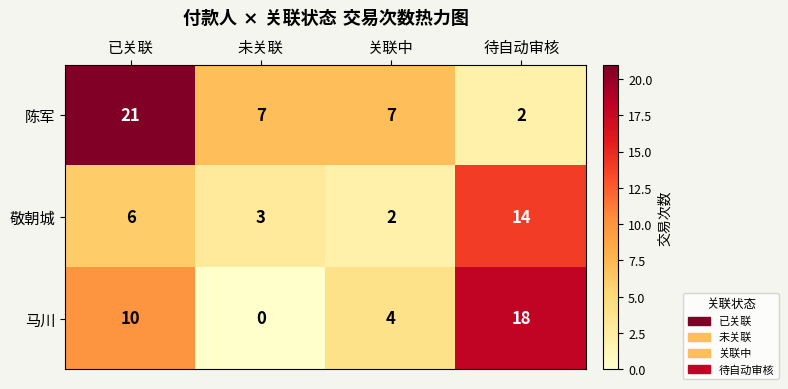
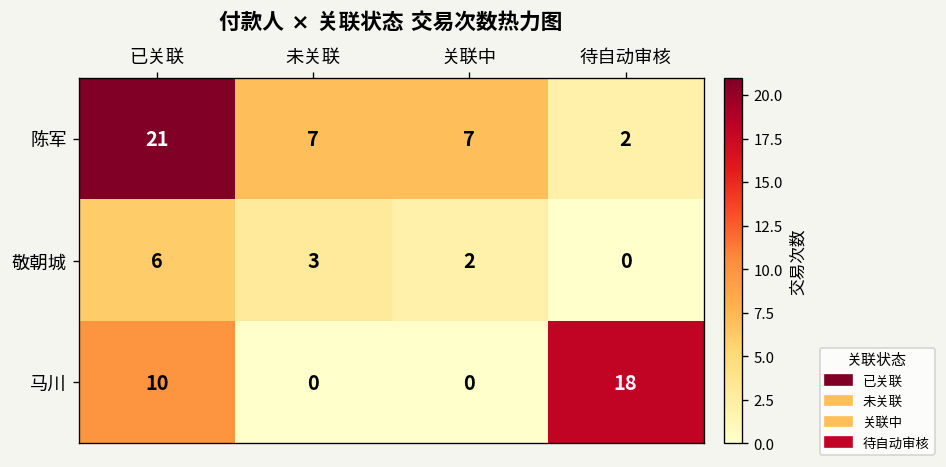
  {
    "陈军": {
      "已关联": 21,
      "未关联": 7,
      "关联中": 7,
      "待自动审核": 2
    },
    "敬朝城": {
      "已关联": 6,
      "未关联": 3,
      "关联中": 2,
-     "待自动审核": 14
+     "待自动审核": 0
    },
    "马川": {
      "已关联": 10,
      "未关联": 0,
-     "关联中": 4,
+     "关联中": 0,
      "待自动审核": 18
    }
  }
